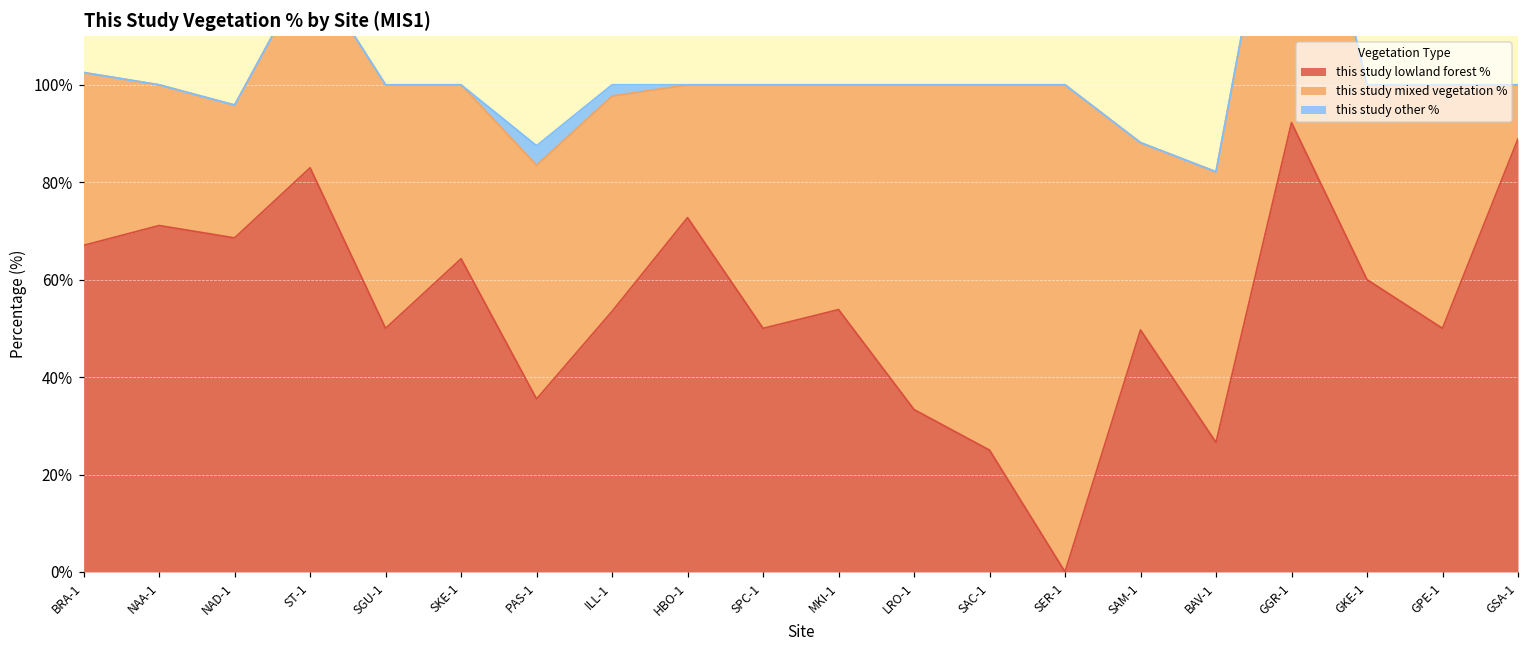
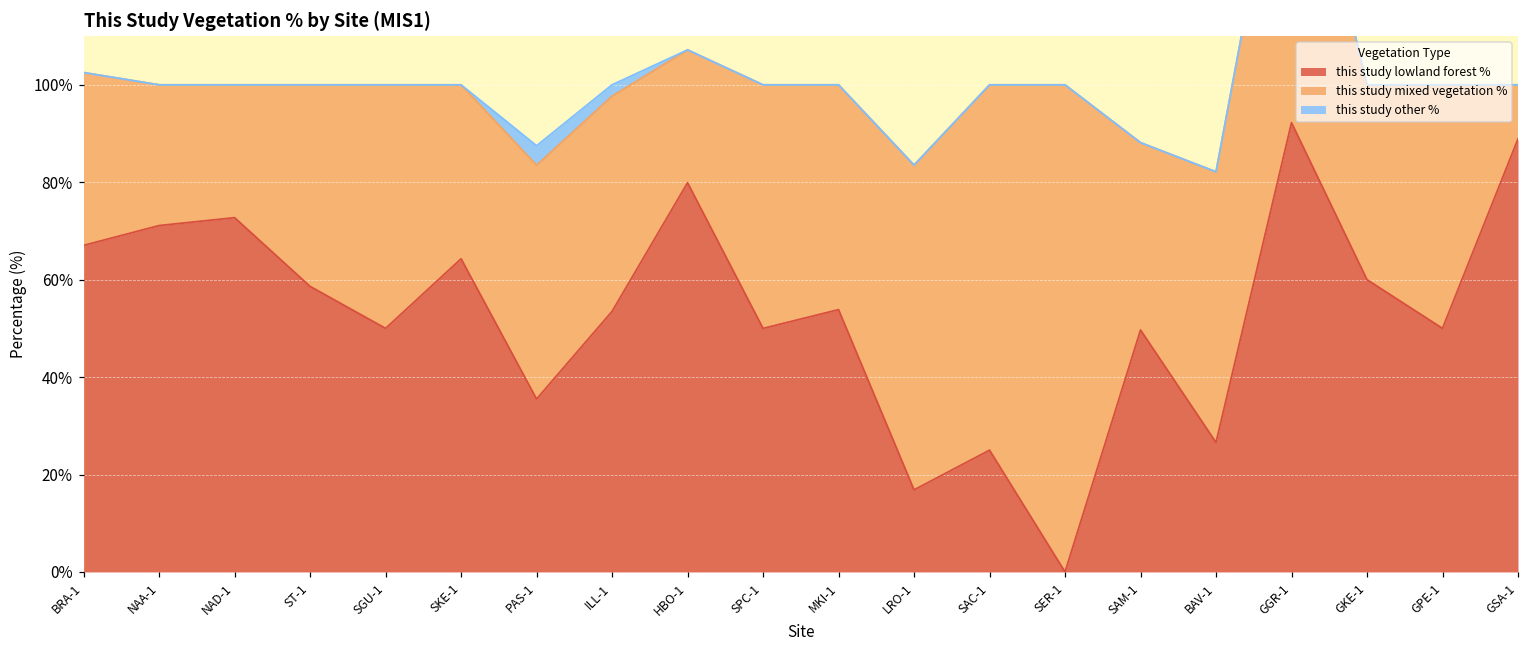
  {
    "this study lowland forest %": {
      "BRA-1": "67%",
      "NAA-1": "71%",
-     "NAD-1": "69%",
-     "ST-1": "83%",
+     "NAD-1": "73%",
+     "ST-1": "59%",
      "SGU-1": "50%",
      "SKE-1": "64%",
      "PAS-1": "36%",
      "ILL-1": "53%",
-     "HBO-1": "73%",
+     "HBO-1": "80%",
      "SPC-1": "50%",
      "MKI-1": "54%",
-     "LRO-1": "33%",
+     "LRO-1": "17%",
      "SAC-1": "25%",
      "SER-1": "0%",
      "SAM-1": "50%",
      "BAV-1": "27%",
      "GGR-1": "92%",
      "GKE-1": "60%",
      "GPE-1": "50%",
      "GSA-1": "89%"
    },
    "this study mixed vegetation %": {
      "PAS-1": "48%",
      "ILL-1": "44%"
    },
    "this study other %": {
      "PAS-1": "4%",
      "ILL-1": "2%"
    }
  }
